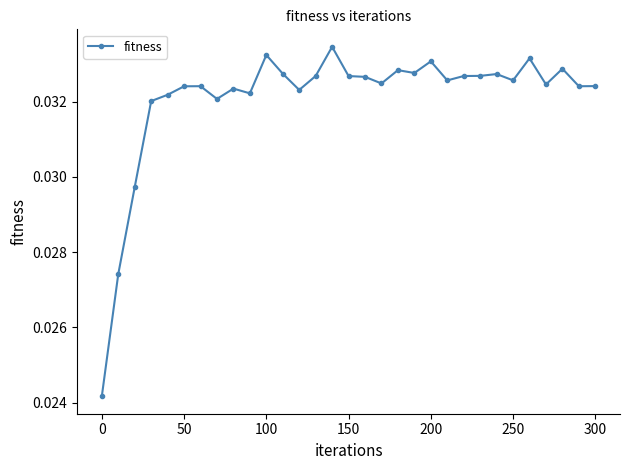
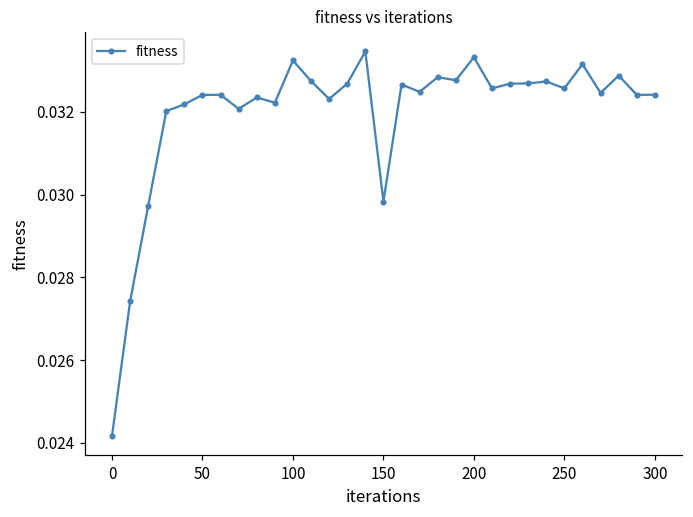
  {
    "0": 0.0242,
    "50": 0.0324,
    "100": 0.0332,
-   "150": 0.0327,
-   "200": 0.0331,
+   "150": 0.0298,
+   "200": 0.0333,
    "250": 0.0326,
    "300": 0.0324
  }
